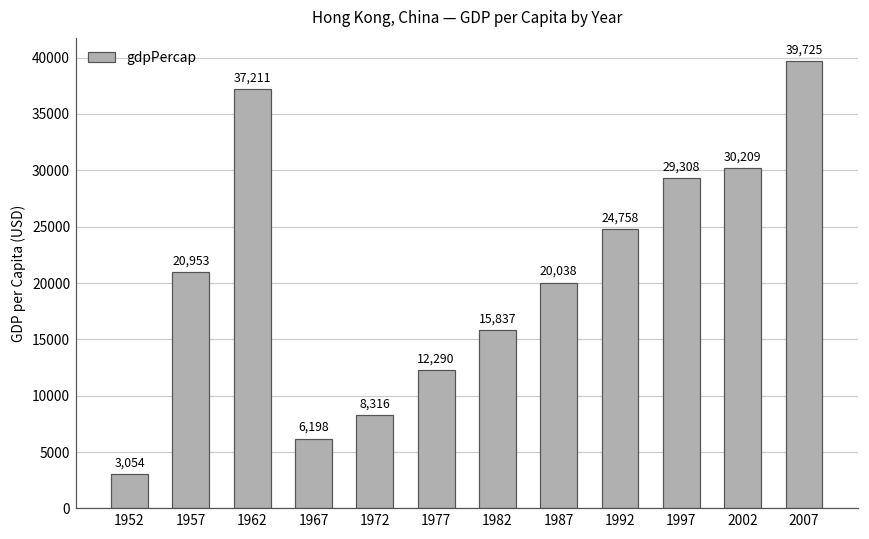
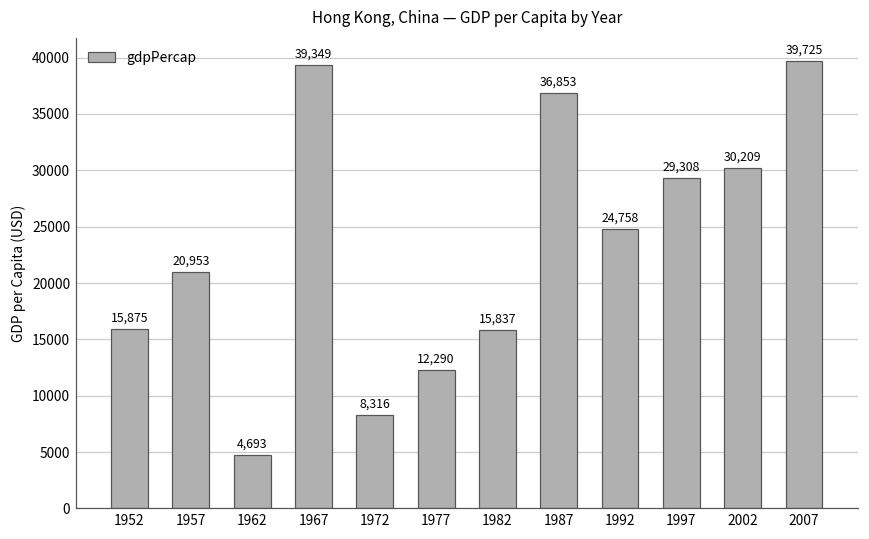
  {
-   "1952": "3,054",
+   "1952": "15,875",
    "1957": "20,953",
-   "1962": "37,211",
-   "1967": "6,198",
+   "1962": "4,693",
+   "1967": "39,349",
    "1972": "8,316",
    "1977": "12,290",
    "1982": "15,837",
-   "1987": "20,038",
+   "1987": "36,853",
    "1992": "24,758",
    "1997": "29,308",
    "2002": "30,209",
    "2007": "39,725"
  }
